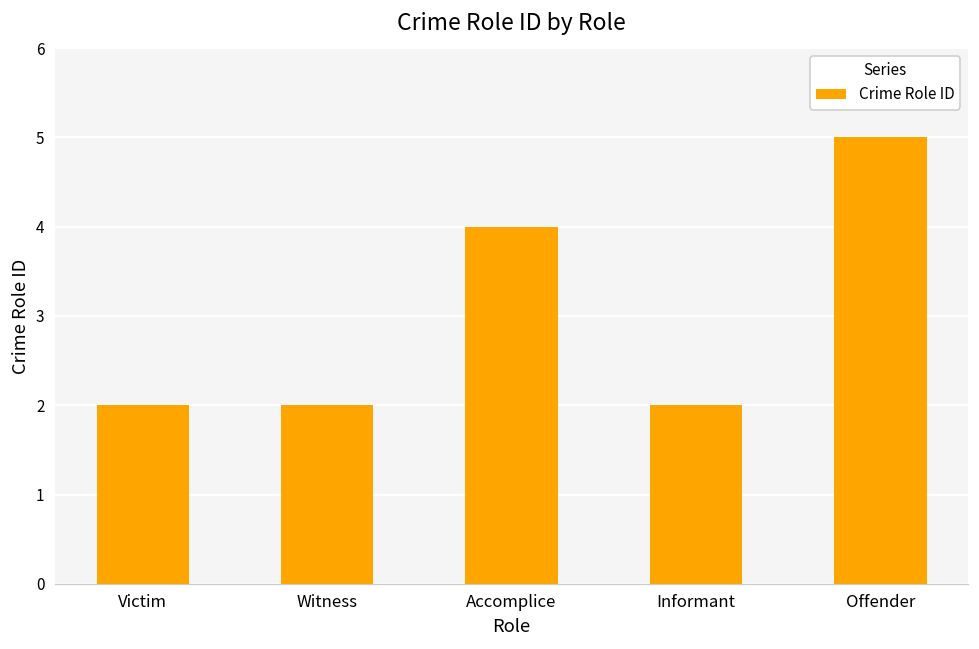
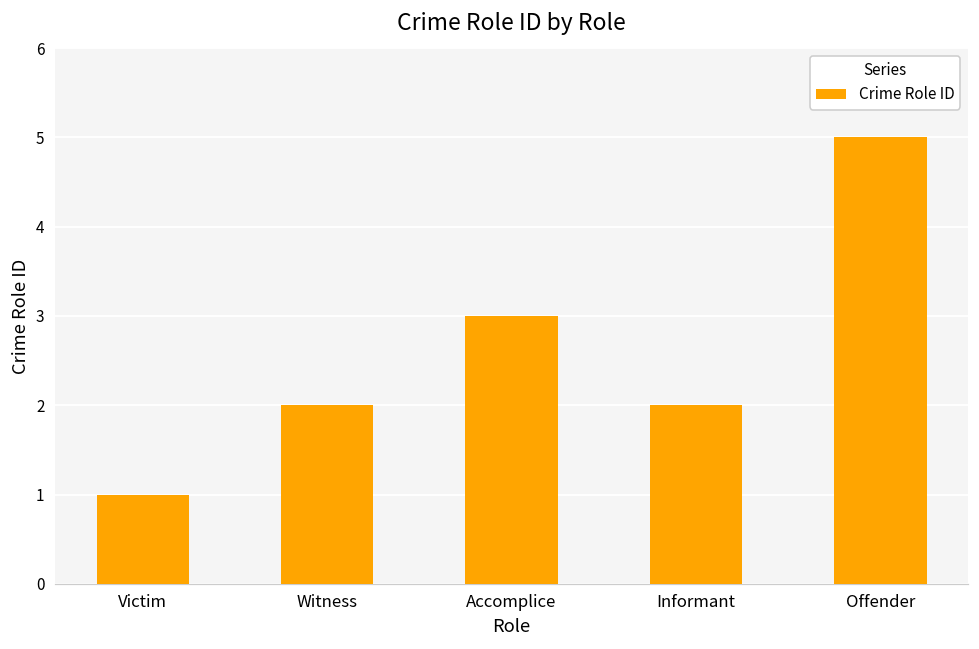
  {
-   "Victim": 2,
+   "Victim": 1,
    "Witness": 2,
-   "Accomplice": 4,
+   "Accomplice": 3,
    "Informant": 2,
    "Offender": 5
  }
